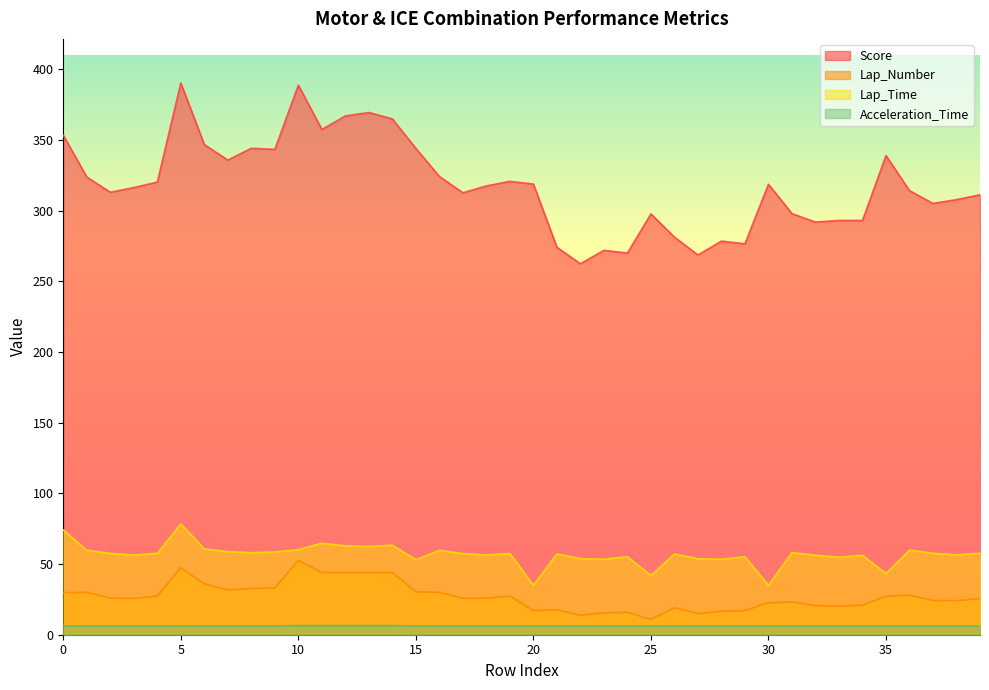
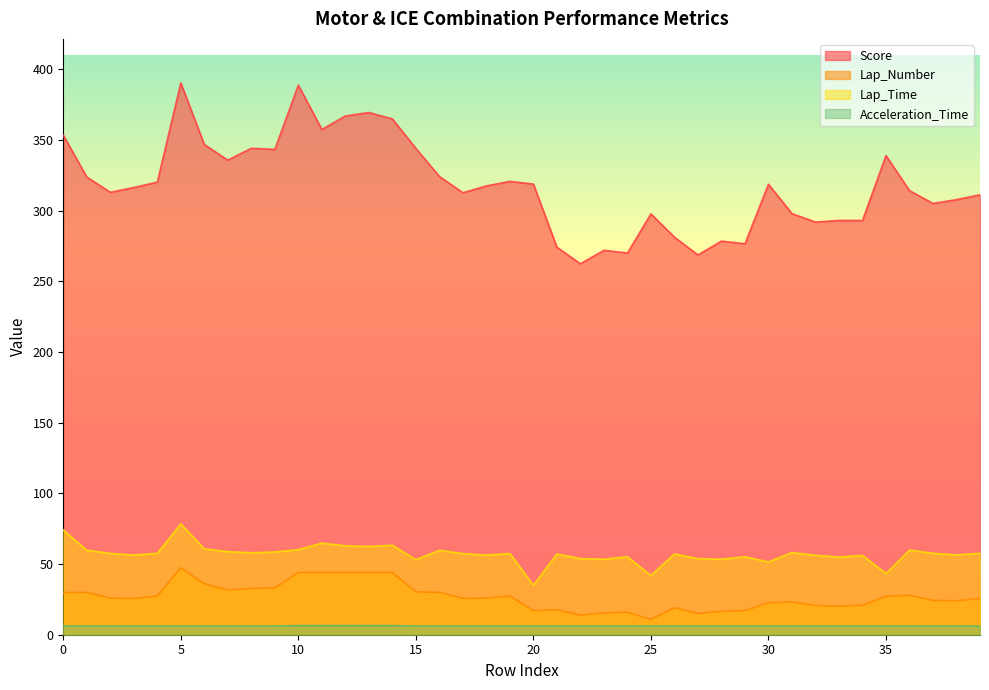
  {
    "Score": {
      "0": 353,
      "5": 390,
      "10": 389,
      "15": 344,
      "20": 319,
      "25": 298,
      "30": 319,
      "35": 339
    },
    "Lap_Number": {
      "0": 30,
      "5": 47,
-     "10": 53,
+     "10": 44,
      "15": 30,
      "20": 17,
      "25": 11,
      "30": 23,
      "35": 27
    },
    "Lap_Time": {
      "0": 74,
      "5": 78,
      "10": 60,
      "15": 53,
      "20": 35,
      "25": 42,
-     "30": 35,
+     "30": 52,
      "35": 43
    },
    "Acceleration_Time": {
      "0": 6,
      "5": 6,
      "10": 7,
      "15": 6,
      "20": 6,
      "25": 6,
      "30": 6,
      "35": 6
    }
  }
